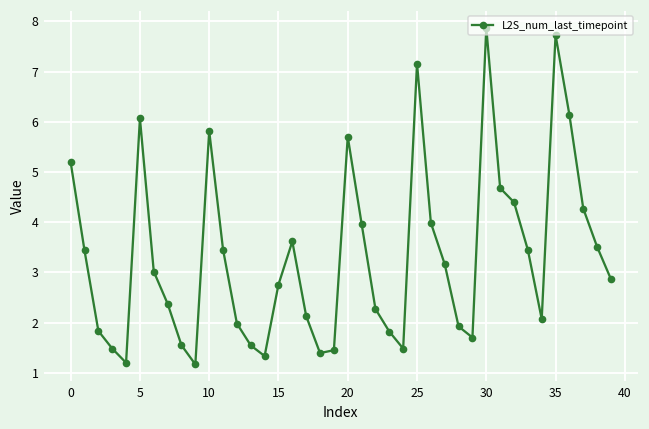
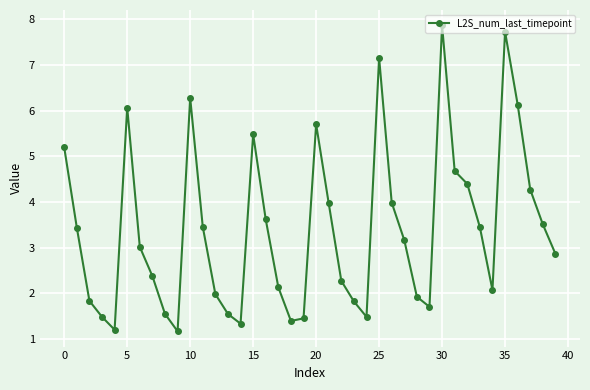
  {
    "0": 5.2,
    "5": 6.1,
-   "10": 5.8,
-   "15": 2.8,
+   "10": 6.3,
+   "15": 5.5,
    "20": 5.7,
    "25": 7.2
  }
